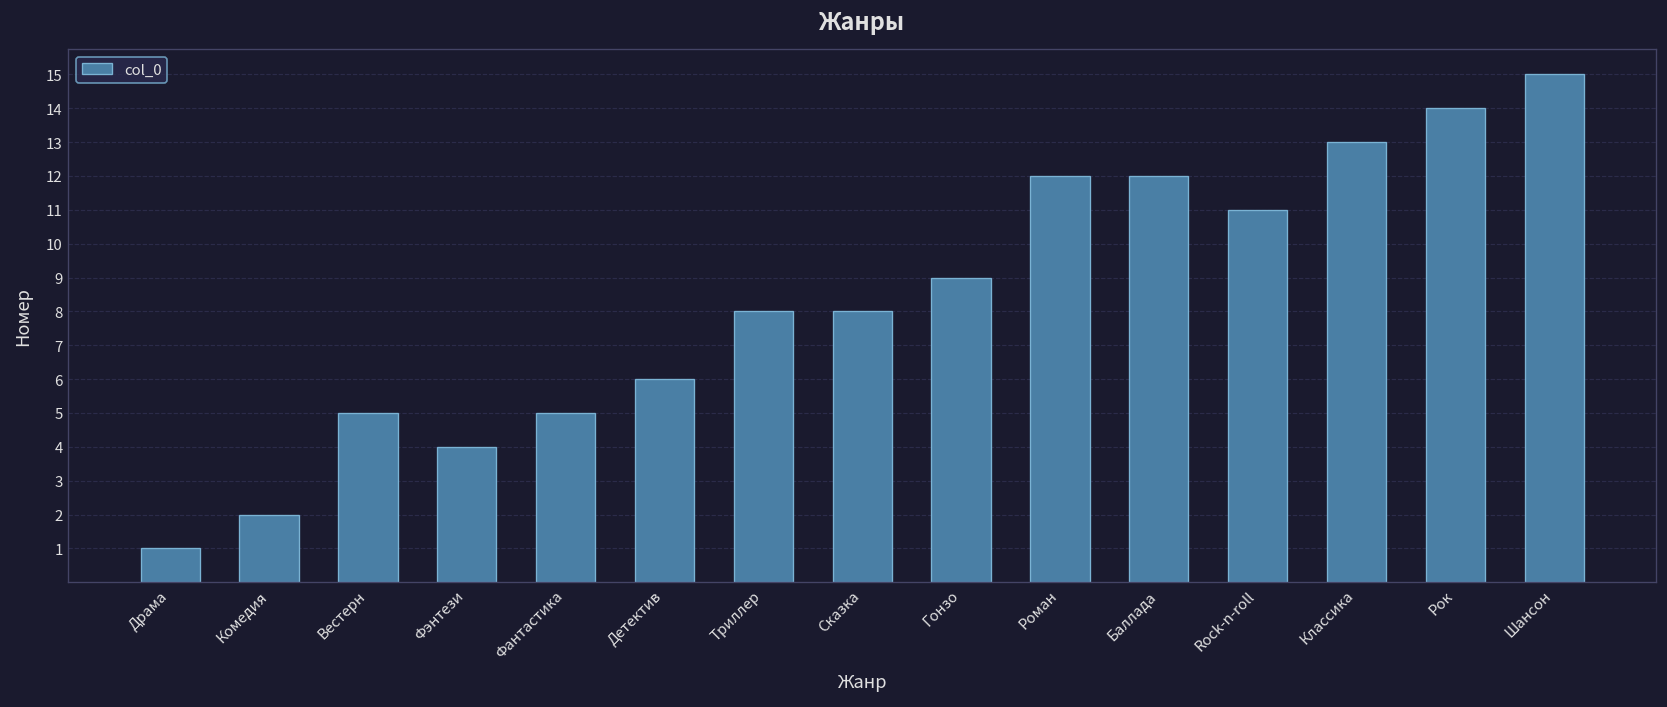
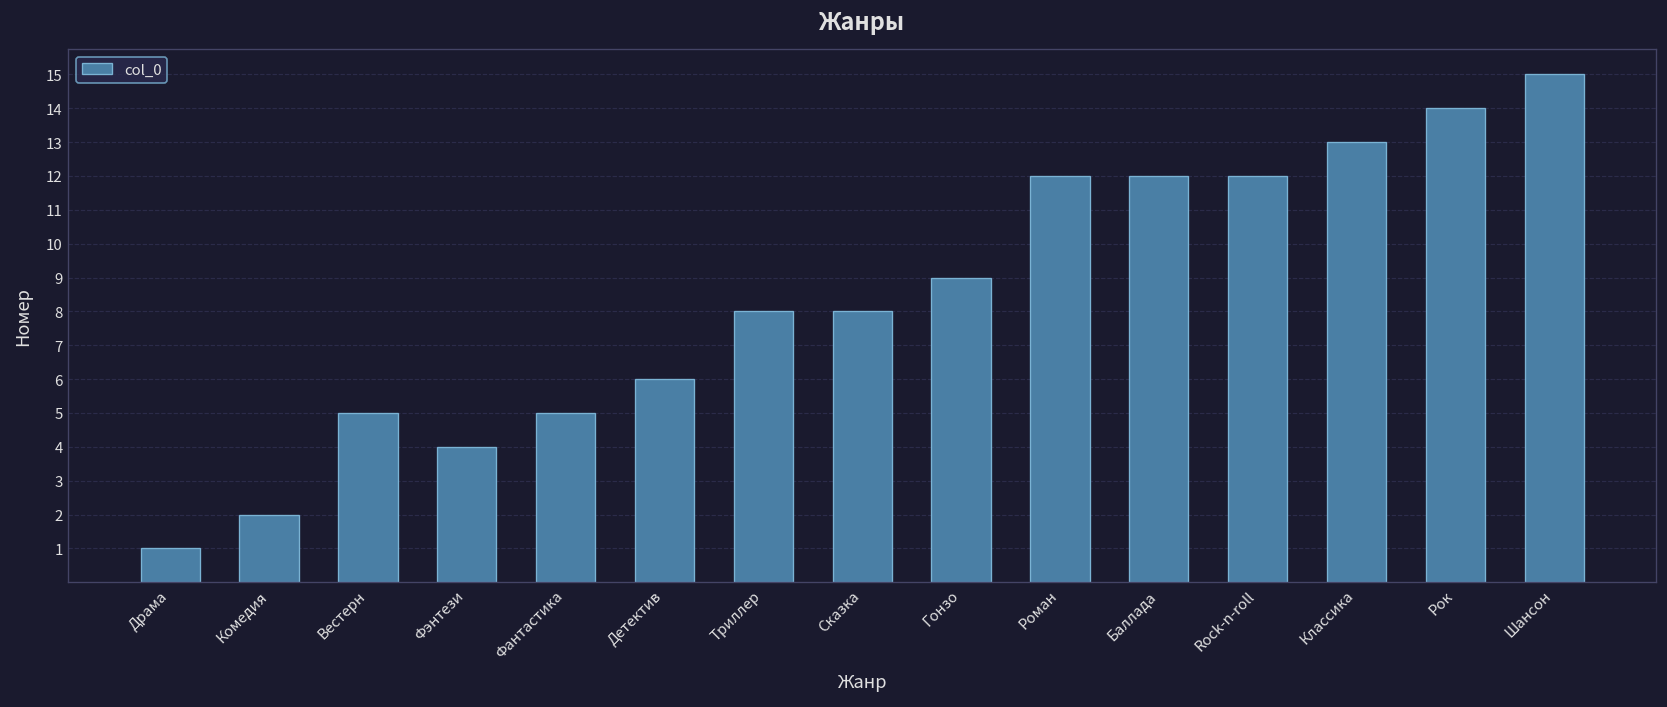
  {
    "Драма": 1,
    "Комедия": 2,
    "Вестерн": 5,
    "Фэнтези": 4,
    "Фантастика": 5,
    "Детектив": 6,
    "Триллер": 8,
    "Сказка": 8,
    "Гонзо": 9,
    "Роман": 12,
    "Баллада": 12,
-   "Rock-n-roll": 11,
+   "Rock-n-roll": 12,
    "Классика": 13,
    "Рок": 14,
    "Шансон": 15
  }
